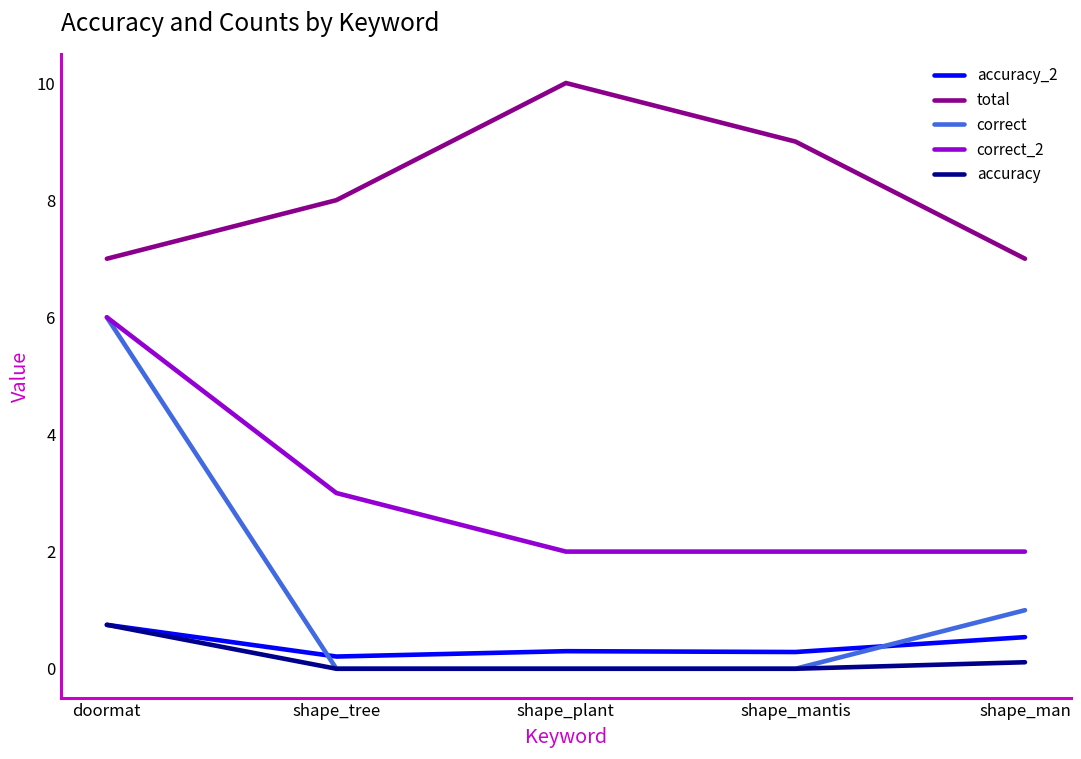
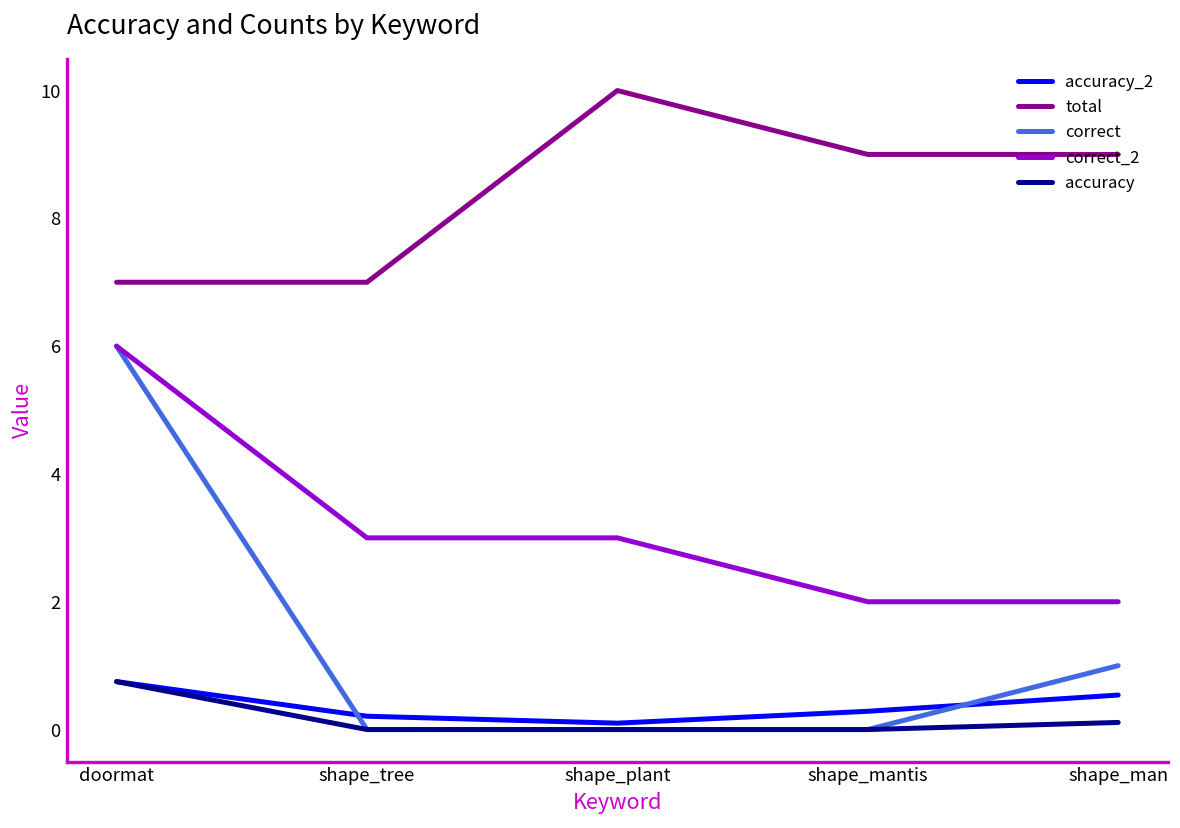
  {
    "accuracy_2": {
      "shape_tree": 0.2,
-     "shape_plant": 0.3,
+     "shape_plant": 0.1,
      "shape_mantis": 0.3,
      "shape_man": 0.5
    },
    "total": {
      "doormat": 7,
-     "shape_tree": 8,
+     "shape_tree": 7,
      "shape_plant": 10,
      "shape_mantis": 9,
-     "shape_man": 7
+     "shape_man": 9
    },
    "correct": {
      "shape_man": 1.0
    },
    "correct_2": {
      "shape_tree": 3,
-     "shape_plant": 2,
+     "shape_plant": 3,
      "shape_mantis": 2,
      "shape_man": 2
    },
    "accuracy": {
      "shape_man": 0.1
    }
  }
